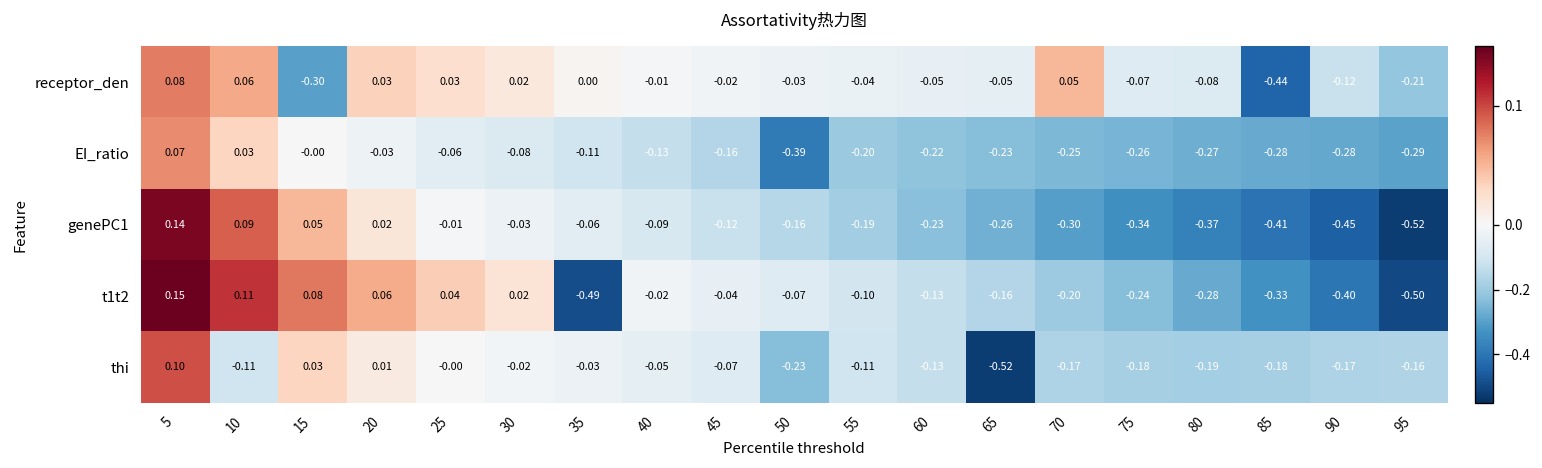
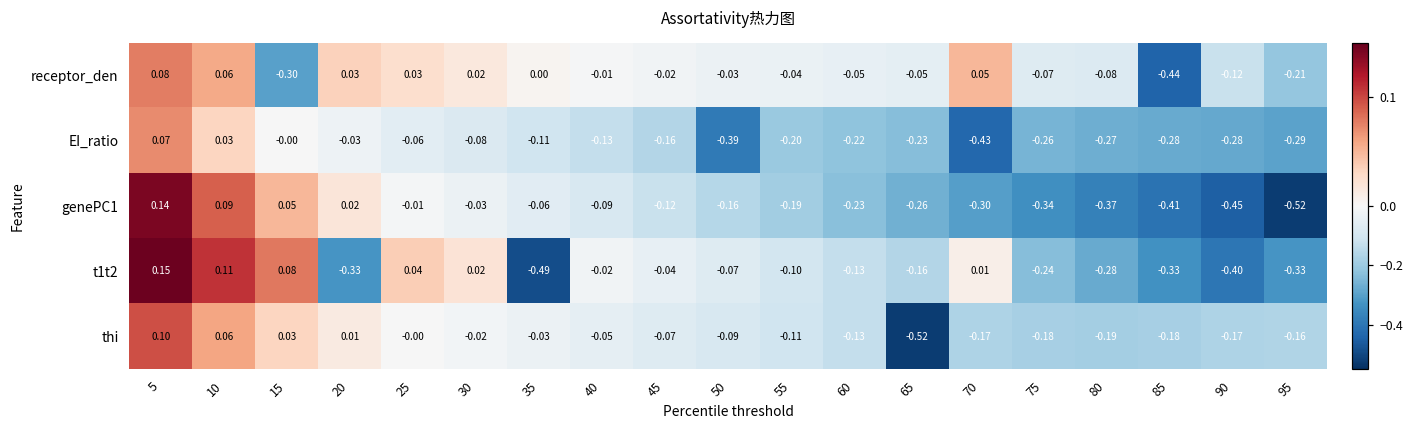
  {
    "receptor_den": {
      "5": 0.08,
      "10": 0.06,
      "15": -0.30,
      "20": 0.03,
      "25": 0.03,
      "30": 0.02,
      "35": 0.00,
      "40": -0.01,
      "45": -0.02,
      "50": -0.03,
      "55": -0.04,
      "60": -0.05,
      "65": -0.05,
      "70": 0.05,
      "75": -0.07,
      "80": -0.08,
      "85": -0.44,
      "90": -0.12,
      "95": -0.21
    },
    "EI_ratio": {
      "5": 0.07,
      "10": 0.03,
      "15": -0.00,
      "20": -0.03,
      "25": -0.06,
      "30": -0.08,
      "35": -0.11,
      "40": -0.13,
      "45": -0.16,
      "50": -0.39,
      "55": -0.20,
      "60": -0.22,
      "65": -0.23,
-     "70": -0.25,
+     "70": -0.43,
      "75": -0.26,
      "80": -0.27,
      "85": -0.28,
      "90": -0.28,
      "95": -0.29
    },
    "genePC1": {
      "5": 0.14,
      "10": 0.09,
      "15": 0.05,
      "20": 0.02,
      "25": -0.01,
      "30": -0.03,
      "35": -0.06,
      "40": -0.09,
      "45": -0.12,
      "50": -0.16,
      "55": -0.19,
      "60": -0.23,
      "65": -0.26,
      "70": -0.30,
      "75": -0.34,
      "80": -0.37,
      "85": -0.41,
      "90": -0.45,
      "95": -0.52
    },
    "t1t2": {
      "5": 0.15,
      "10": 0.11,
      "15": 0.08,
-     "20": 0.06,
+     "20": -0.33,
      "25": 0.04,
      "30": 0.02,
      "35": -0.49,
      "40": -0.02,
      "45": -0.04,
      "50": -0.07,
      "55": -0.10,
      "60": -0.13,
      "65": -0.16,
-     "70": -0.20,
+     "70": 0.01,
      "75": -0.24,
      "80": -0.28,
      "85": -0.33,
      "90": -0.40,
-     "95": -0.50
+     "95": -0.33
    },
    "thi": {
      "5": 0.10,
-     "10": -0.11,
+     "10": 0.06,
      "15": 0.03,
      "20": 0.01,
      "25": -0.00,
      "30": -0.02,
      "35": -0.03,
      "40": -0.05,
      "45": -0.07,
-     "50": -0.23,
+     "50": -0.09,
      "55": -0.11,
      "60": -0.13,
      "65": -0.52,
      "70": -0.17,
      "75": -0.18,
      "80": -0.19,
      "85": -0.18,
      "90": -0.17,
      "95": -0.16
    }
  }
